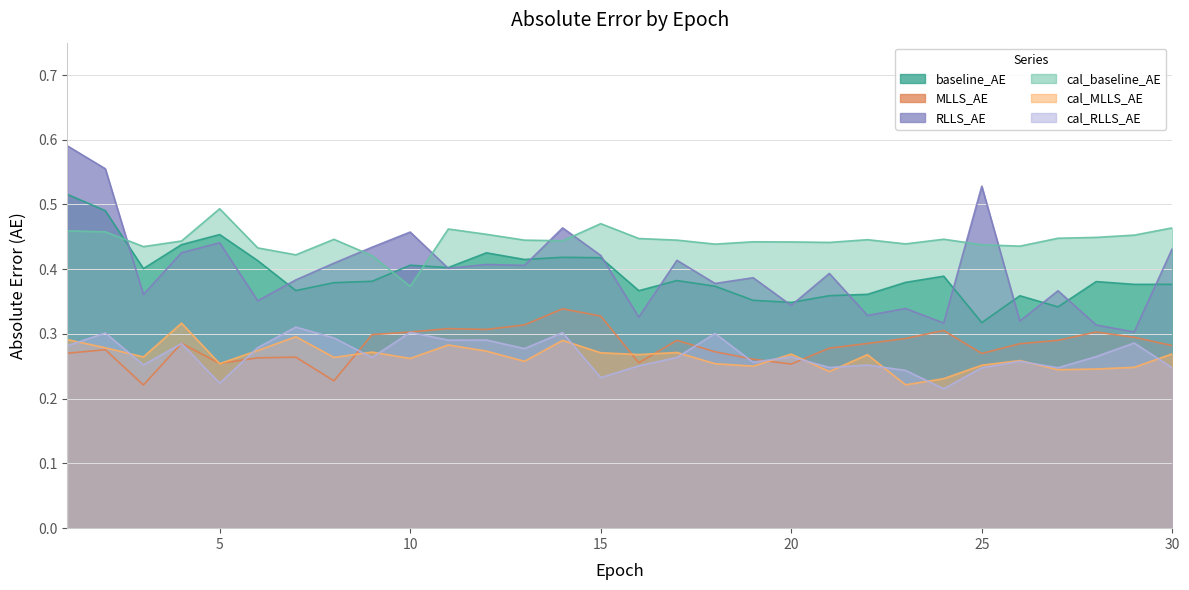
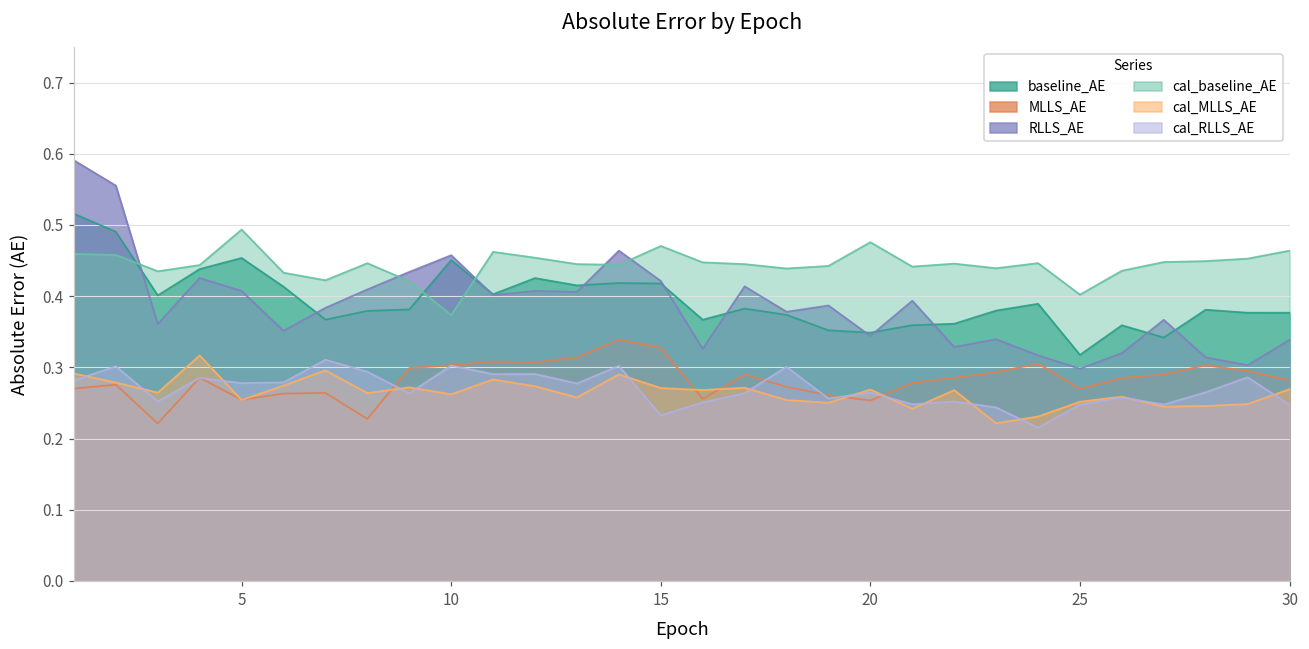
  {
    "baseline_AE": {
      "5": 0.45,
-     "10": 0.41,
+     "10": 0.45,
      "20": 0.35,
      "25": 0.32,
      "30": 0.38
    },
    "RLLS_AE": {
-     "5": 0.44,
+     "5": 0.41,
      "10": 0.46,
      "20": 0.34,
-     "25": 0.53,
-     "30": 0.43
+     "25": 0.30,
+     "30": 0.34
    },
    "cal_baseline_AE": {
      "5": 0.49,
      "10": 0.37,
      "15": 0.47,
-     "20": 0.44,
-     "25": 0.44,
+     "20": 0.48,
+     "25": 0.40,
      "30": 0.46
    },
    "cal_RLLS_AE": {
-     "5": 0.22,
+     "5": 0.28,
      "15": 0.23,
      "20": 0.26,
      "25": 0.25,
      "30": 0.25
    }
  }
